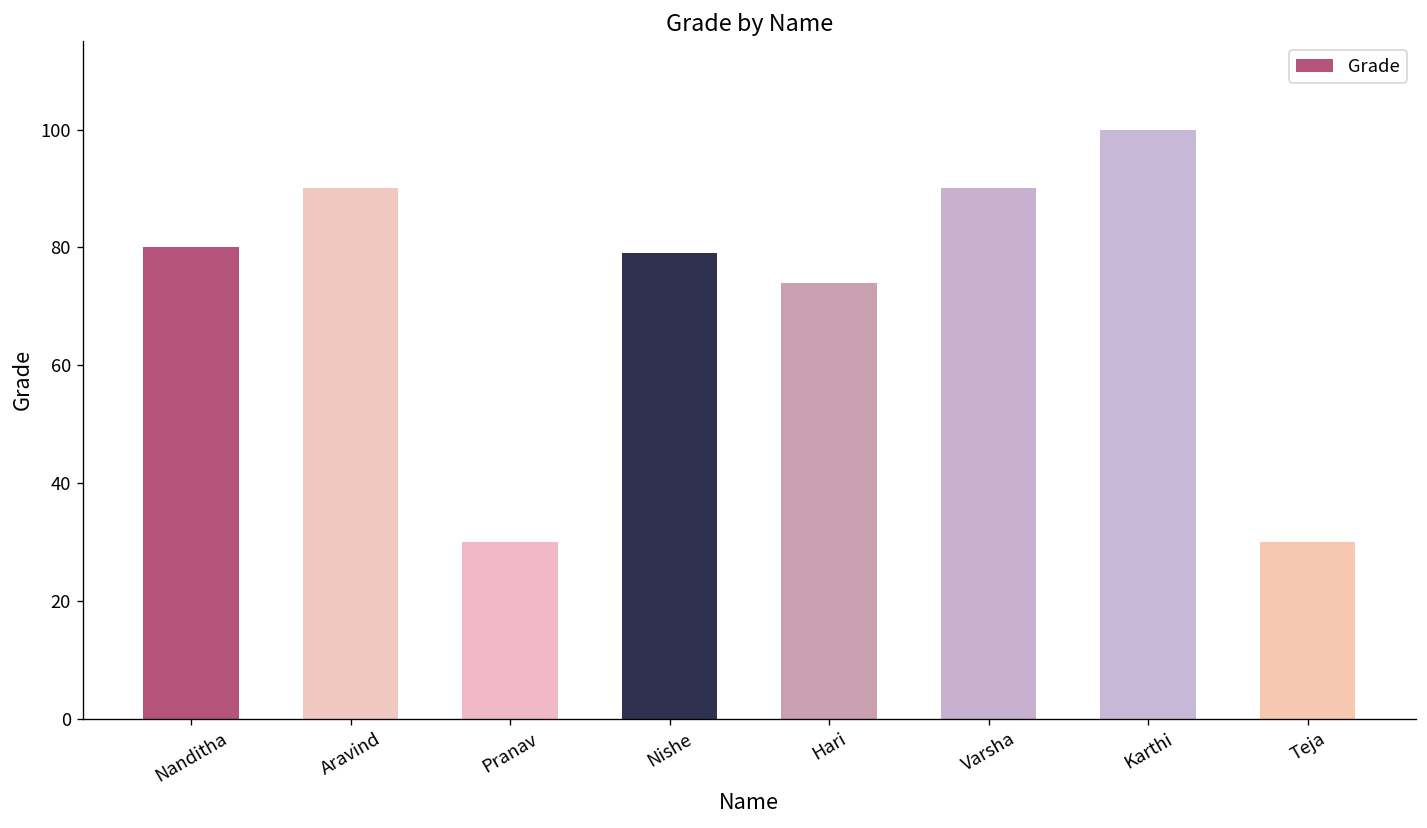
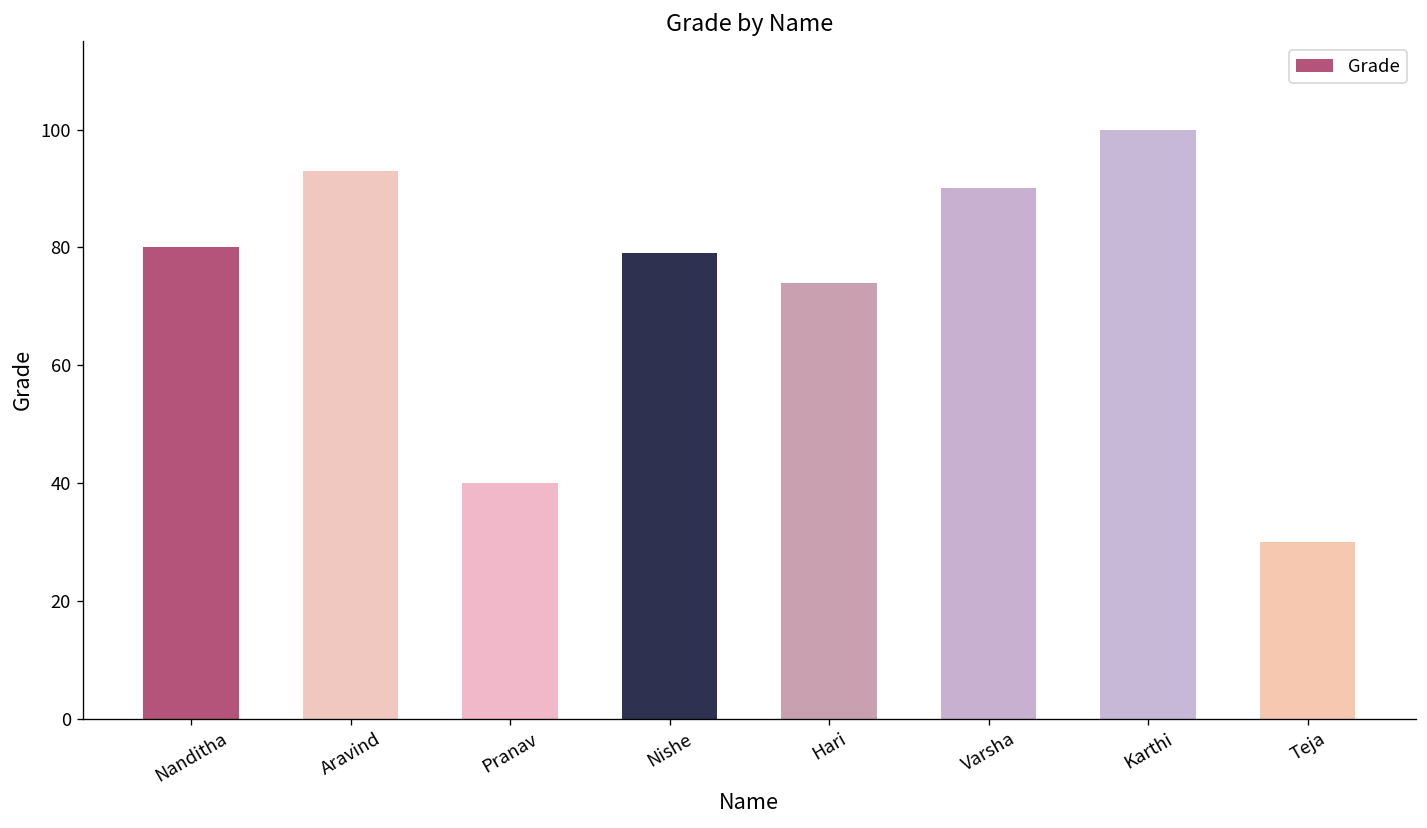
  {
    "Nanditha": 80,
-   "Aravind": 90,
-   "Pranav": 30,
+   "Aravind": 93,
+   "Pranav": 40,
    "Nishe": 79,
    "Hari": 74,
    "Varsha": 90,
    "Karthi": 100,
    "Teja": 30
  }
